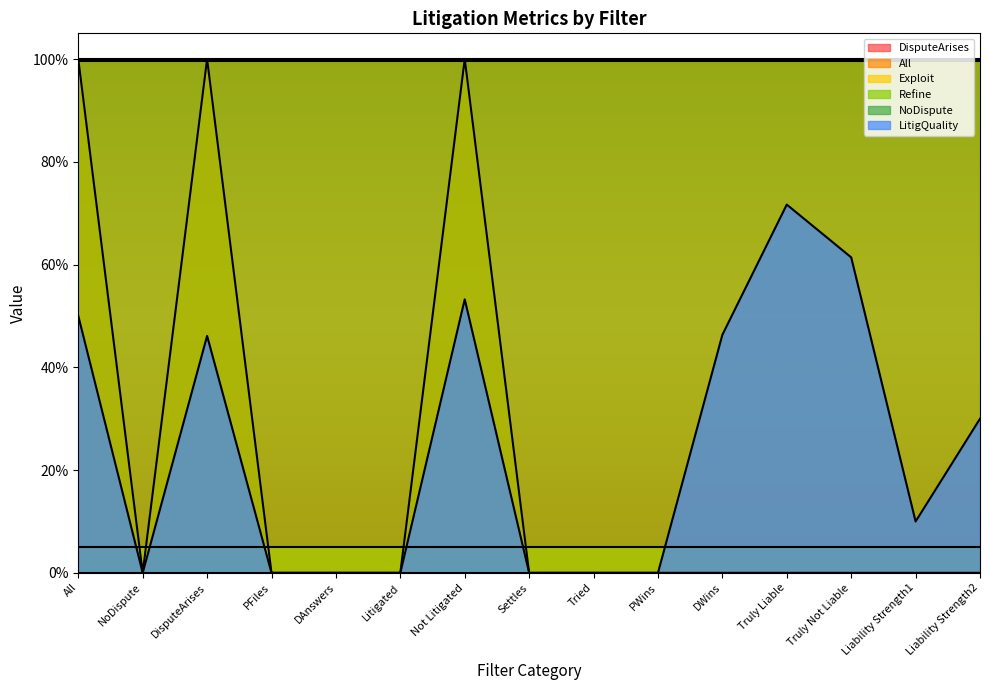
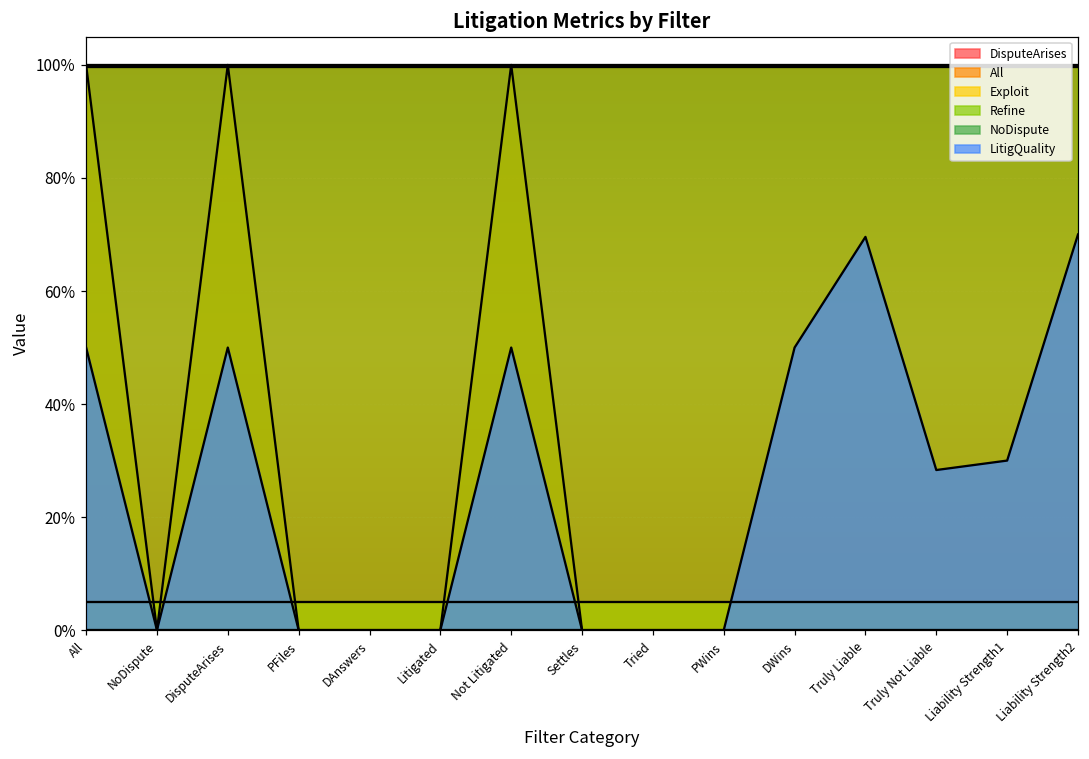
  {
    "Exploit": {
      "All": "5%",
      "NoDispute": "5%",
      "DisputeArises": "5%",
      "PFiles": "5%",
      "DAnswers": "5%",
      "Litigated": "5%",
      "Not Litigated": "5%",
      "Settles": "5%",
      "Tried": "5%",
      "PWins": "5%",
      "DWins": "5%",
      "Truly Liable": "5%",
      "Truly Not Liable": "5%",
      "Liability Strength1": "5%",
      "Liability Strength2": "5%"
    },
    "NoDispute": {
      "All": "0%",
      "DisputeArises": "0%",
      "Not Litigated": "0%"
    },
    "LitigQuality": {
      "All": "50%",
-     "DisputeArises": "46%",
-     "Not Litigated": "53%",
-     "DWins": "46%",
-     "Truly Liable": "72%",
-     "Truly Not Liable": "61%",
-     "Liability Strength1": "10%",
-     "Liability Strength2": "30%"
+     "DisputeArises": "50%",
+     "Not Litigated": "50%",
+     "DWins": "50%",
+     "Truly Liable": "70%",
+     "Truly Not Liable": "28%",
+     "Liability Strength1": "30%",
+     "Liability Strength2": "70%"
    }
  }
